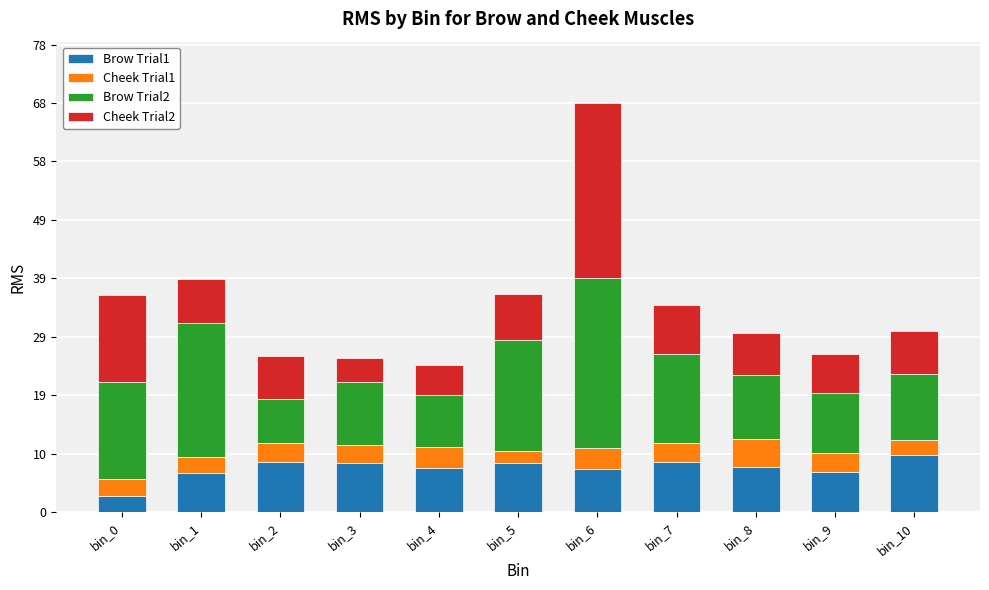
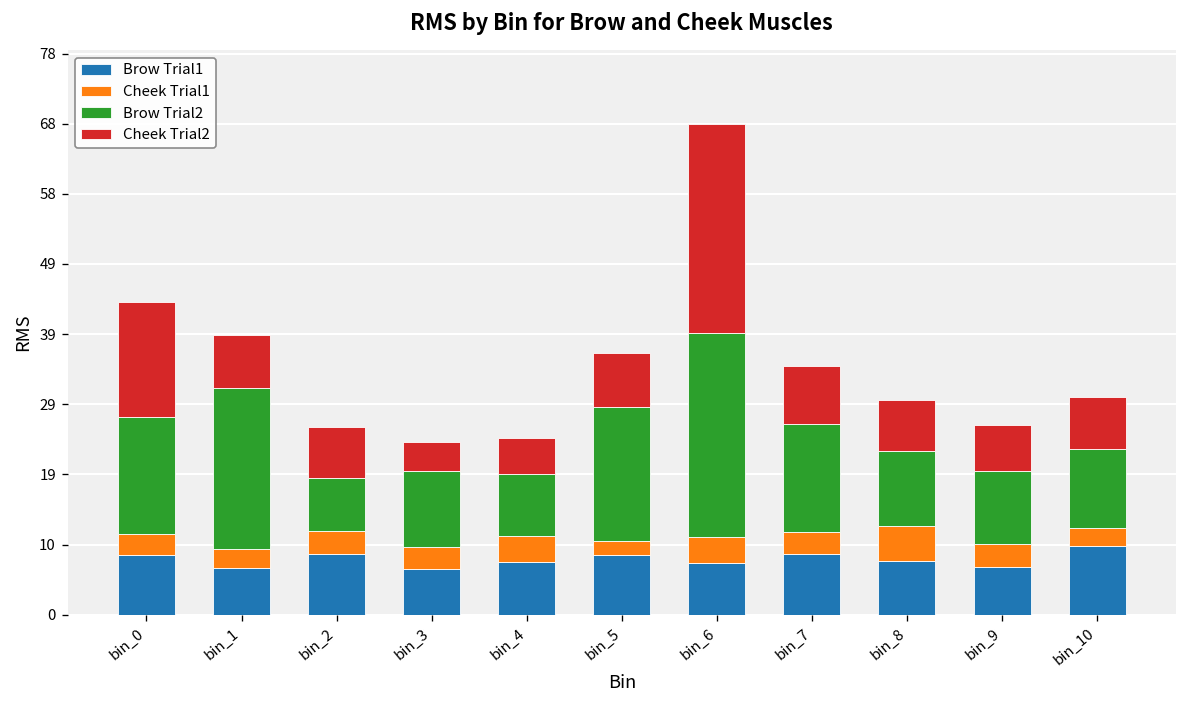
  {
    "Brow Trial1": {
-     "bin_0": 3,
+     "bin_0": 8,
      "bin_1": 6,
      "bin_2": 8,
-     "bin_3": 8,
+     "bin_3": 6,
      "bin_4": 7,
      "bin_5": 8,
      "bin_6": 7,
      "bin_7": 8,
      "bin_8": 7,
      "bin_9": 7,
      "bin_10": 9
    },
    "Cheek Trial1": {
      "bin_0": 3,
      "bin_1": 3,
      "bin_2": 3,
      "bin_3": 3,
      "bin_4": 4,
      "bin_5": 2,
      "bin_6": 4,
      "bin_7": 3,
      "bin_8": 5,
      "bin_9": 3,
      "bin_10": 2
    },
    "Brow Trial2": {
      "bin_0": 16,
      "bin_1": 22,
      "bin_2": 7,
      "bin_3": 11,
      "bin_4": 9,
      "bin_5": 19,
      "bin_6": 28,
      "bin_7": 15,
      "bin_8": 10,
      "bin_9": 10,
      "bin_10": 11
    },
    "Cheek Trial2": {
-     "bin_0": 14,
+     "bin_0": 16,
      "bin_1": 7,
      "bin_2": 7,
      "bin_3": 4,
      "bin_4": 5,
      "bin_5": 8,
      "bin_6": 29,
      "bin_7": 8,
      "bin_8": 7,
      "bin_9": 7,
      "bin_10": 7
    }
  }
